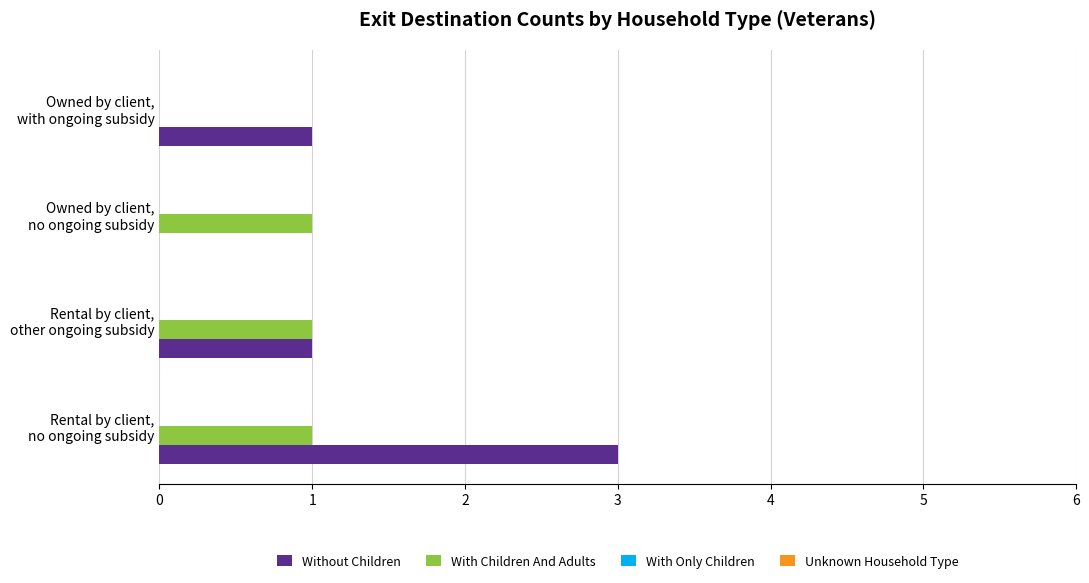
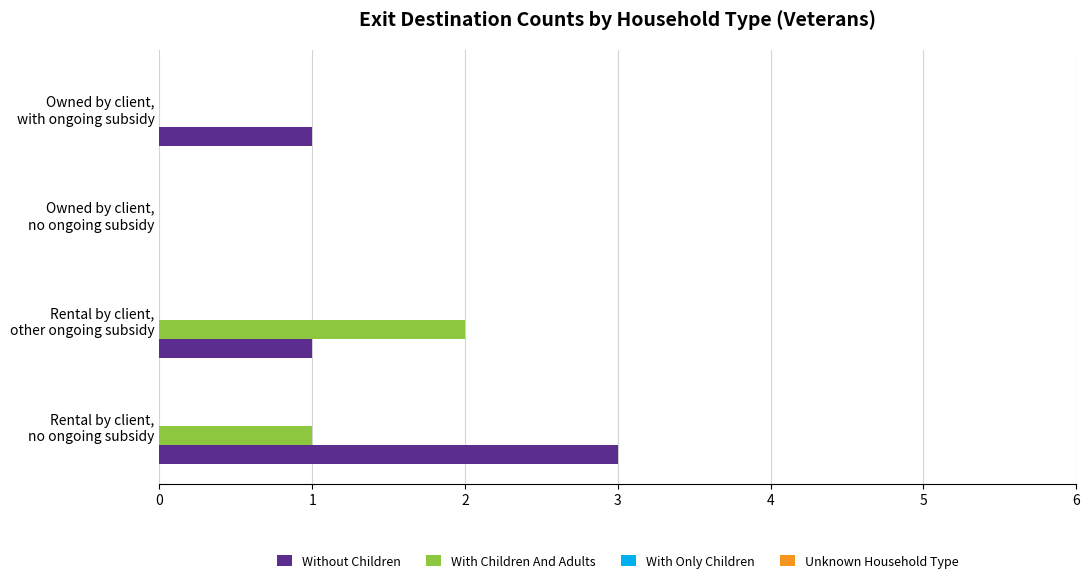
  {
    "Without Children": {
      "Owned by client, with ongoing subsidy": 1,
      "Owned by client, no ongoing subsidy": 0,
      "Rental by client, other ongoing subsidy": 1,
      "Rental by client, no ongoing subsidy": 3
    },
    "With Children And Adults": {
      "Owned by client, with ongoing subsidy": 0,
-     "Owned by client, no ongoing subsidy": 1,
-     "Rental by client, other ongoing subsidy": 1,
+     "Owned by client, no ongoing subsidy": 0,
+     "Rental by client, other ongoing subsidy": 2,
      "Rental by client, no ongoing subsidy": 1
    },
    "With Only Children": {
      "Owned by client, with ongoing subsidy": 0,
      "Owned by client, no ongoing subsidy": 0,
      "Rental by client, other ongoing subsidy": 0,
      "Rental by client, no ongoing subsidy": 0
    },
    "Unknown Household Type": {
      "Owned by client, with ongoing subsidy": 0,
      "Owned by client, no ongoing subsidy": 0,
      "Rental by client, other ongoing subsidy": 0,
      "Rental by client, no ongoing subsidy": 0
    }
  }
